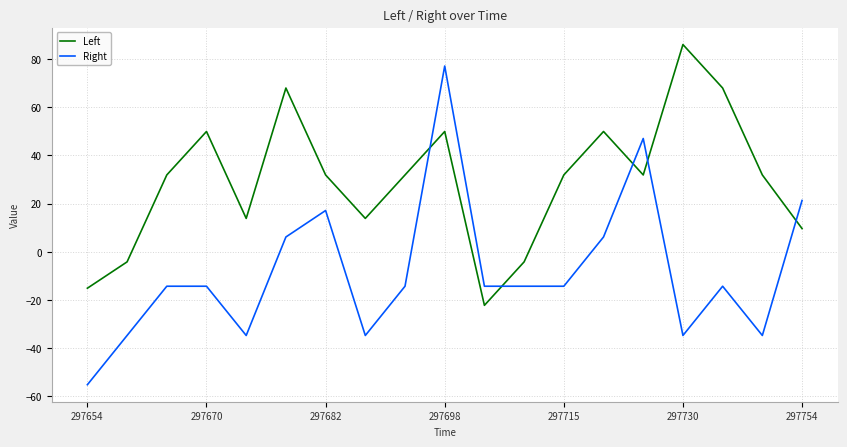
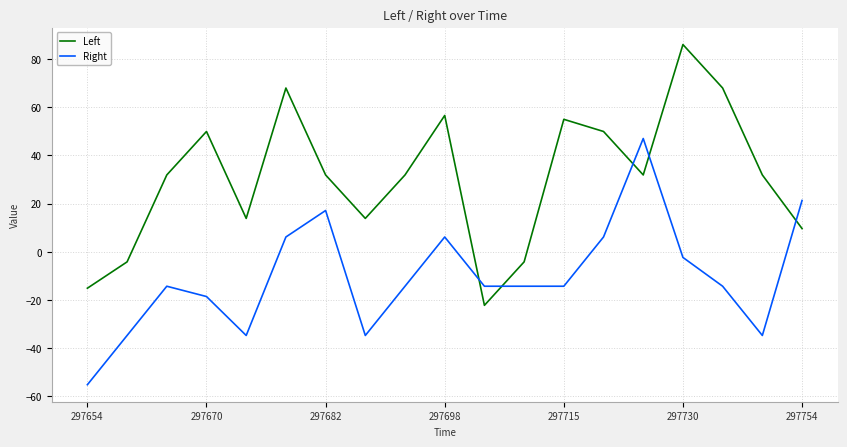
  {
    "Left": {
      "297654": -15,
      "297670": 50,
      "297682": 32,
-     "297698": 50,
-     "297715": 32,
+     "297698": 57,
+     "297715": 55,
      "297730": 86,
      "297754": 10
    },
    "Right": {
      "297654": -55,
-     "297670": -14,
+     "297670": -19,
      "297682": 17,
-     "297698": 77,
+     "297698": 6,
      "297715": -14,
-     "297730": -35,
+     "297730": -2,
      "297754": 21
    }
  }
